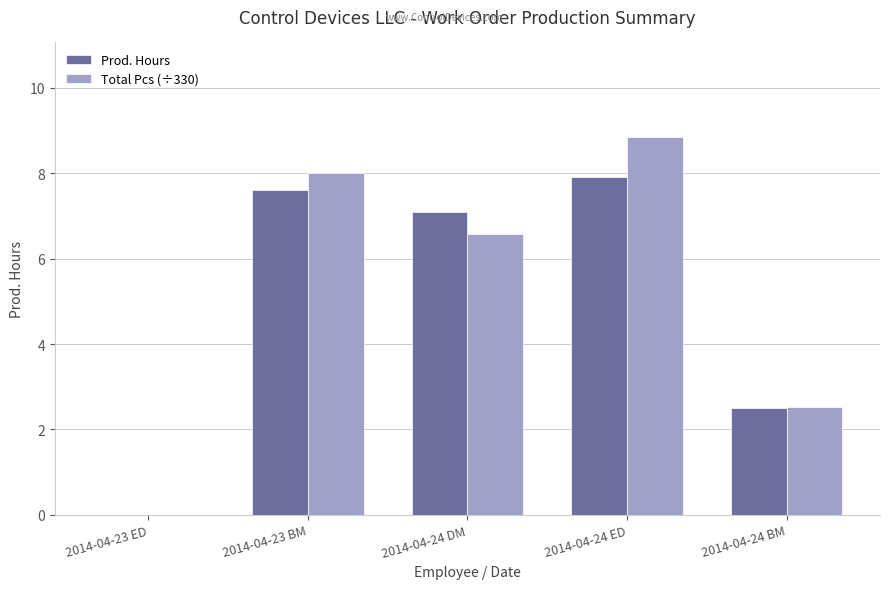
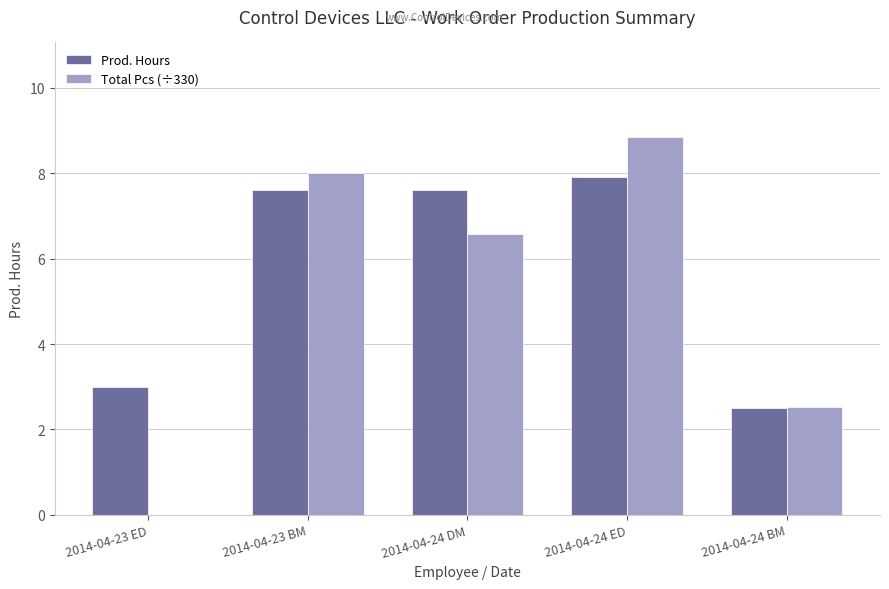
  {
    "Prod. Hours": {
-     "2014-04-23 ED": 0,
+     "2014-04-23 ED": 3,
      "2014-04-23 BM": 7.6,
-     "2014-04-24 DM": 7.1,
+     "2014-04-24 DM": 7.6,
      "2014-04-24 ED": 7.9,
      "2014-04-24 BM": 2.5
    },
    "Total Pcs (÷330)": {
      "2014-04-23 ED": 0.0,
      "2014-04-23 BM": 8.0,
      "2014-04-24 DM": 6.6,
      "2014-04-24 ED": 8.8,
      "2014-04-24 BM": 2.5
    }
  }
